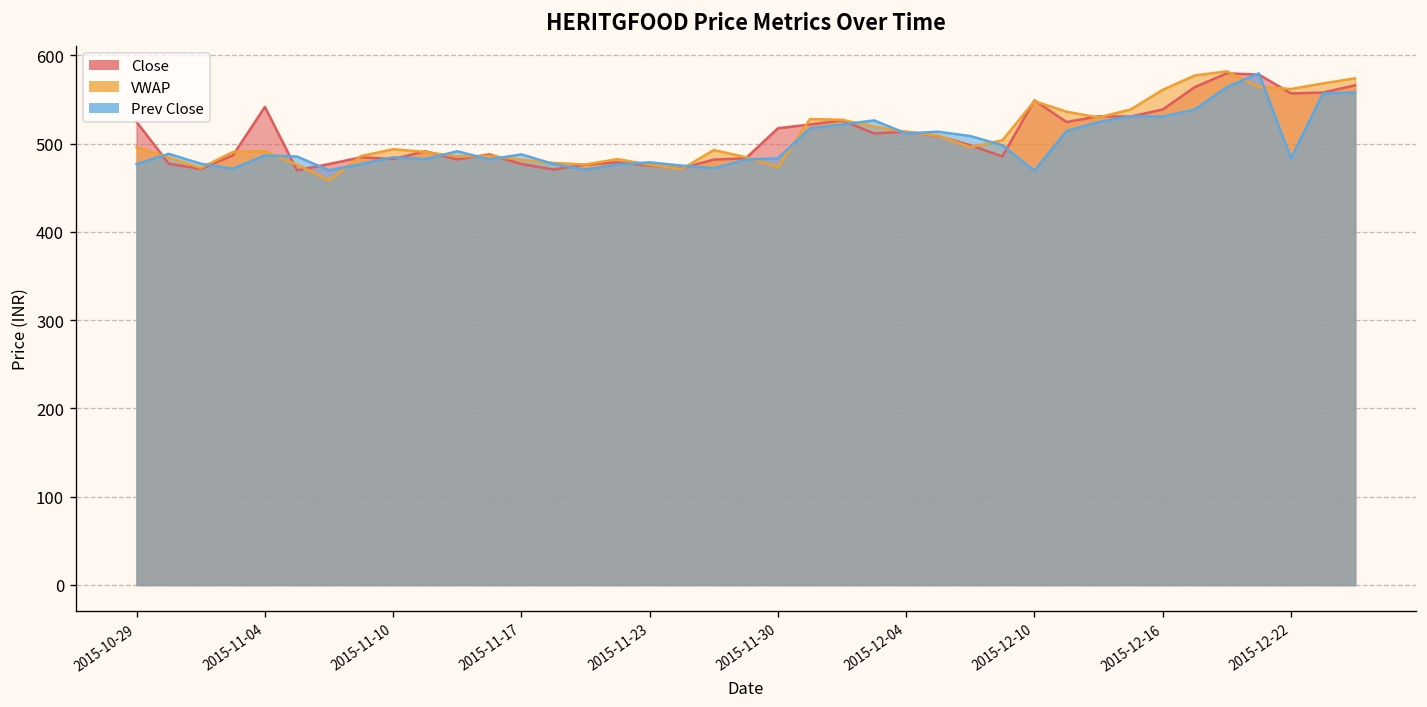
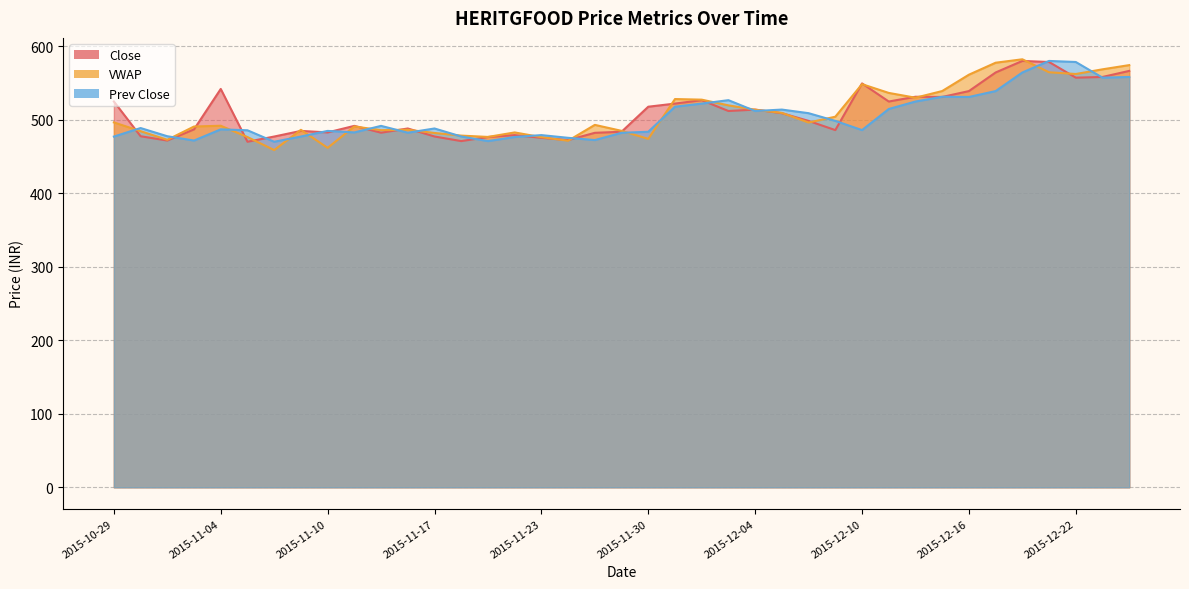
  {
    "Close": {
      "2015-11-04": 540,
      "2015-11-17": 480,
      "2015-11-30": 520,
      "2015-12-16": 540,
      "2015-12-22": 560
    },
    "VWAP": {
      "2015-10-29": 500,
      "2015-11-04": 490,
-     "2015-11-10": 490,
+     "2015-11-10": 460,
      "2015-11-17": 480,
      "2015-11-30": 470,
      "2015-12-16": 560,
      "2015-12-22": 560
    },
    "Prev Close": {
      "2015-10-29": 480,
      "2015-11-04": 490,
      "2015-11-17": 490,
      "2015-11-30": 480,
-     "2015-12-10": 470,
+     "2015-12-10": 490,
      "2015-12-16": 530,
-     "2015-12-22": 480
+     "2015-12-22": 580
    }
  }
